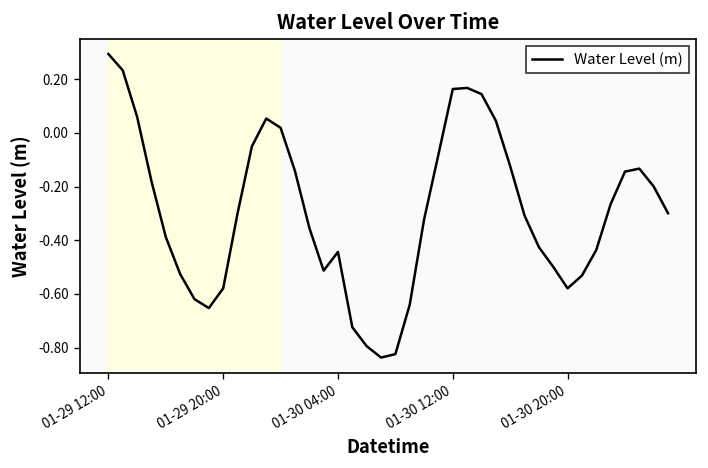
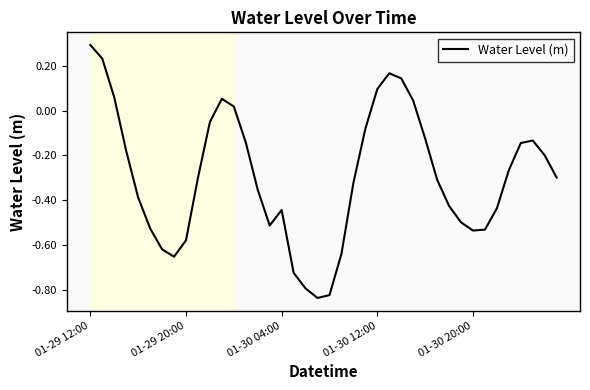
  {
    "01-29 12:00": 0.29,
    "01-29 20:00": -0.58,
    "01-30 04:00": -0.44,
-   "01-30 12:00": 0.16,
-   "01-30 20:00": -0.58
+   "01-30 12:00": 0.10,
+   "01-30 20:00": -0.54
  }
